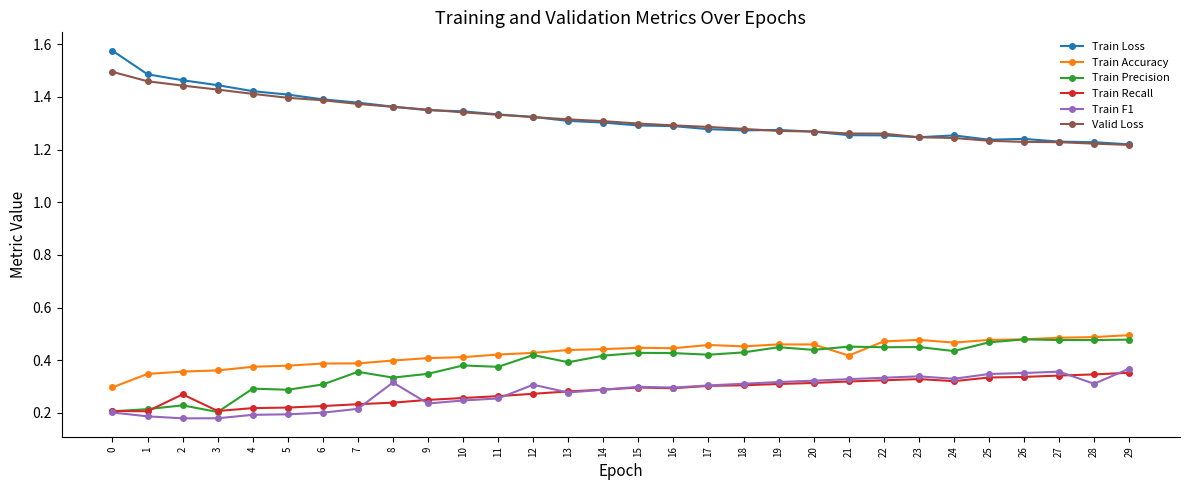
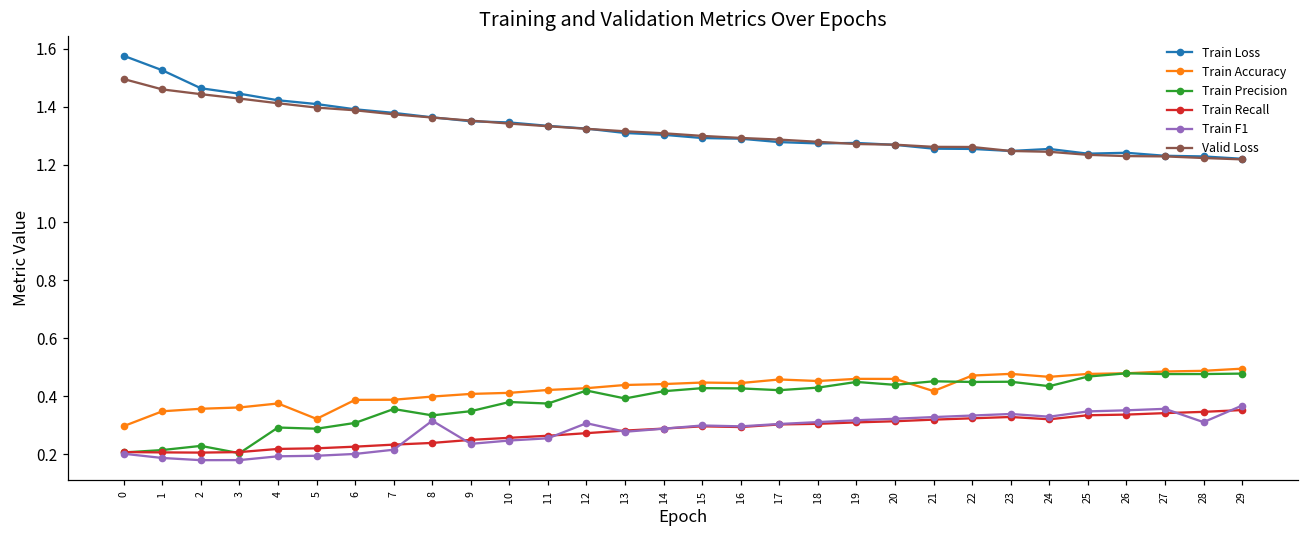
  {
    "Train Loss": {
      "0": 1.58,
-     "1": 1.49,
+     "1": 1.53,
      "2": 1.46,
      "3": 1.44,
      "4": 1.42,
      "5": 1.41,
      "24": 1.25,
      "26": 1.24
    },
    "Train Accuracy": {
      "0": 0.30,
      "1": 0.35,
      "2": 0.36,
      "3": 0.36,
      "4": 0.37,
-     "5": 0.38,
+     "5": 0.32,
      "6": 0.39,
      "7": 0.39,
      "8": 0.40,
      "9": 0.41,
      "10": 0.41,
      "11": 0.42,
      "13": 0.44,
      "14": 0.44,
      "15": 0.45,
      "16": 0.45,
      "17": 0.46,
      "18": 0.45,
      "19": 0.46,
      "20": 0.46,
      "21": 0.42,
      "22": 0.47,
      "23": 0.48,
      "24": 0.47,
      "28": 0.49,
      "29": 0.50
    },
    "Train Precision": {
      "2": 0.23,
      "4": 0.29,
      "5": 0.29,
      "6": 0.31,
      "7": 0.36,
      "8": 0.33,
      "9": 0.35,
      "10": 0.38,
      "11": 0.37,
      "13": 0.39,
      "14": 0.42,
      "15": 0.43,
      "16": 0.43,
      "17": 0.42,
      "18": 0.43,
      "19": 0.45,
      "20": 0.44,
      "21": 0.45,
      "22": 0.45,
      "23": 0.45,
      "24": 0.43,
      "28": 0.48,
      "29": 0.48
    },
    "Train Recall": {
-     "2": 0.27,
+     "2": 0.21,
      "4": 0.22,
      "5": 0.22,
      "6": 0.23,
      "7": 0.23,
      "8": 0.24,
      "9": 0.25,
      "12": 0.27,
      "22": 0.32,
      "23": 0.33,
      "25": 0.33,
      "26": 0.34,
      "27": 0.34,
      "28": 0.35,
      "29": 0.35
    },
    "Train F1": {
      "1": 0.19,
      "2": 0.18,
      "3": 0.18,
      "4": 0.19,
      "5": 0.19,
      "6": 0.20,
      "7": 0.22,
      "8": 0.32,
      "9": 0.24,
      "12": 0.31,
      "22": 0.33,
      "23": 0.34,
      "25": 0.35,
      "26": 0.35,
      "27": 0.36,
      "28": 0.31,
      "29": 0.37
    },
    "Valid Loss": {
      "0": 1.50,
      "1": 1.46,
      "2": 1.44,
      "3": 1.43,
      "4": 1.41,
      "5": 1.40,
      "24": 1.24,
      "26": 1.23
    }
  }
